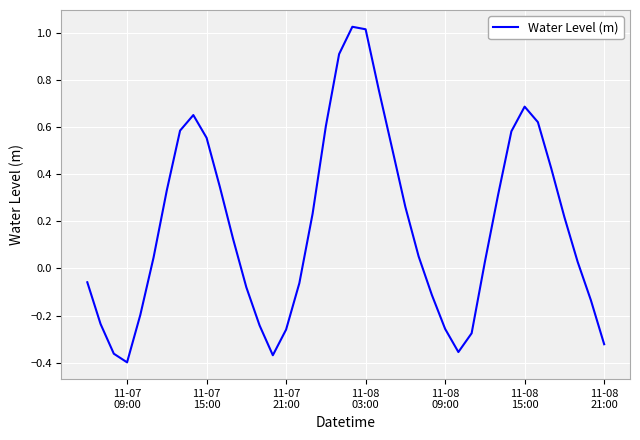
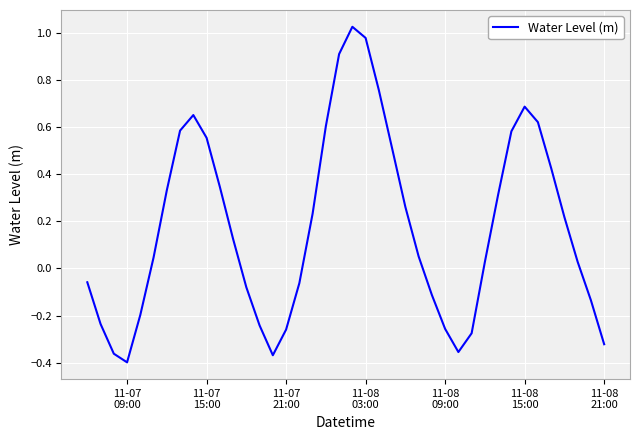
  {
    "11-07 09:00": -0.40,
    "11-07 15:00": 0.55,
    "11-07 21:00": -0.26,
-   "11-08 03:00": 1.02,
+   "11-08 03:00": 0.98,
    "11-08 09:00": -0.26,
    "11-08 15:00": 0.69,
    "11-08 21:00": -0.32
  }
